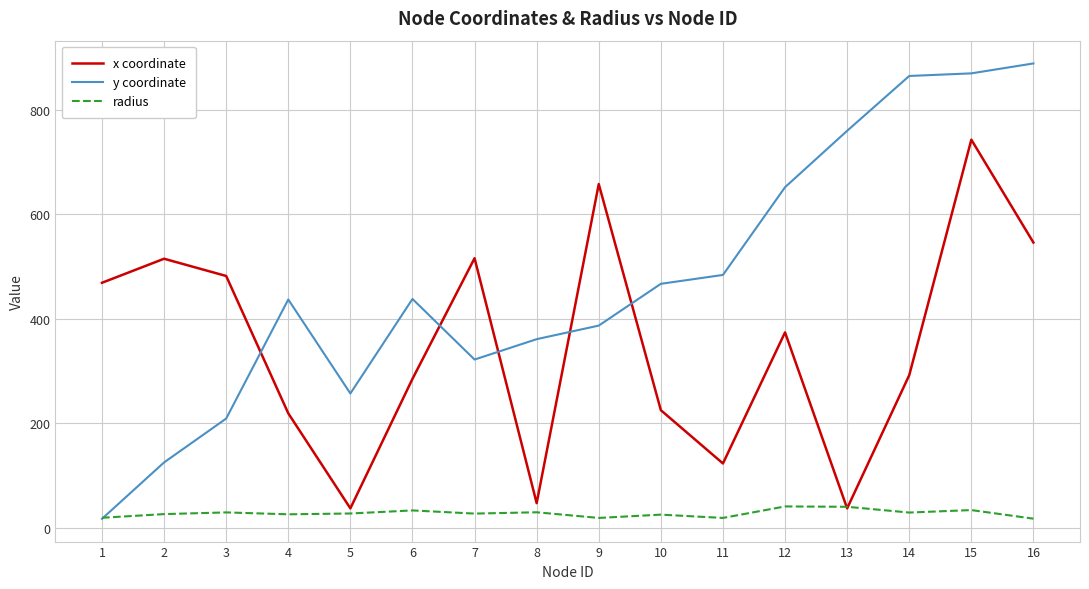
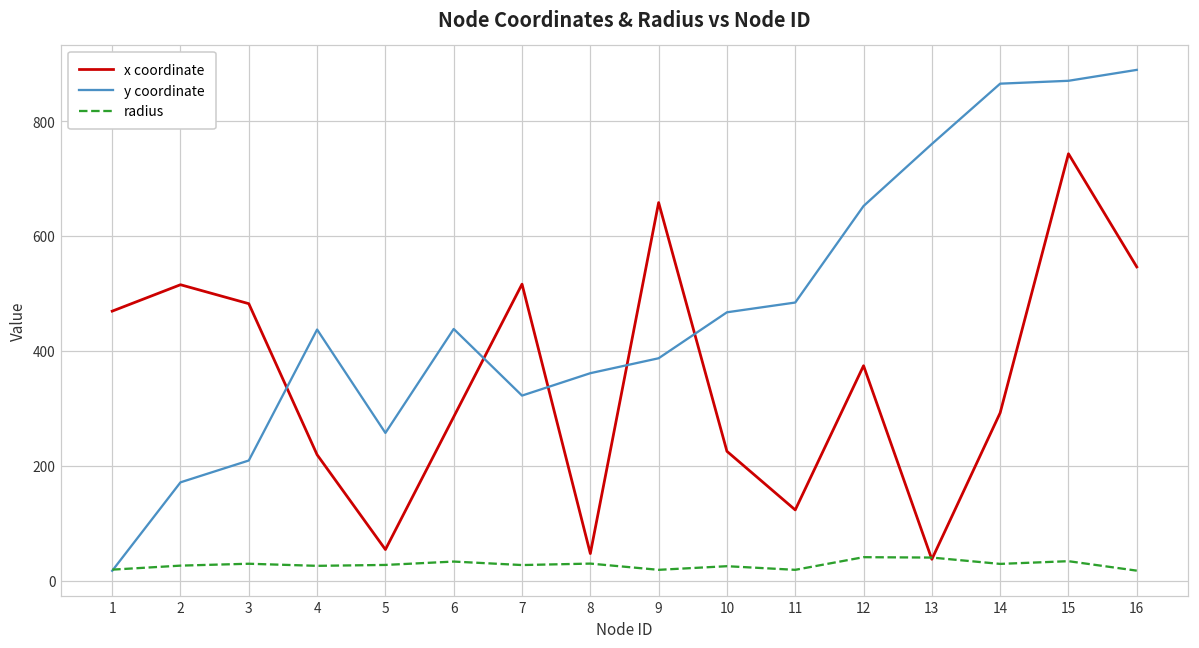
  {
    "x coordinate": {
      "1": 470,
      "2": 520,
      "3": 480,
      "4": 220,
-     "5": 40,
+     "5": 50,
      "6": 290,
      "7": 520,
      "8": 50,
      "9": 660,
      "10": 230,
      "11": 120,
      "12": 370,
      "14": 290,
      "15": 740,
      "16": 550
    },
    "y coordinate": {
-     "2": 130,
+     "2": 170,
      "3": 210,
      "4": 440,
      "5": 260,
      "6": 440,
      "7": 320,
      "8": 360,
      "9": 390,
      "10": 470,
      "11": 480,
      "12": 650,
      "13": 760,
      "14": 870,
      "15": 870,
      "16": 890
    },
    "radius": {
      "2": 30,
      "3": 30,
      "4": 30,
      "5": 30,
      "6": 30,
      "7": 30,
      "8": 30,
      "9": 20,
      "10": 30,
      "11": 20,
      "12": 40,
      "14": 30,
      "15": 30,
      "16": 20
    }
  }
